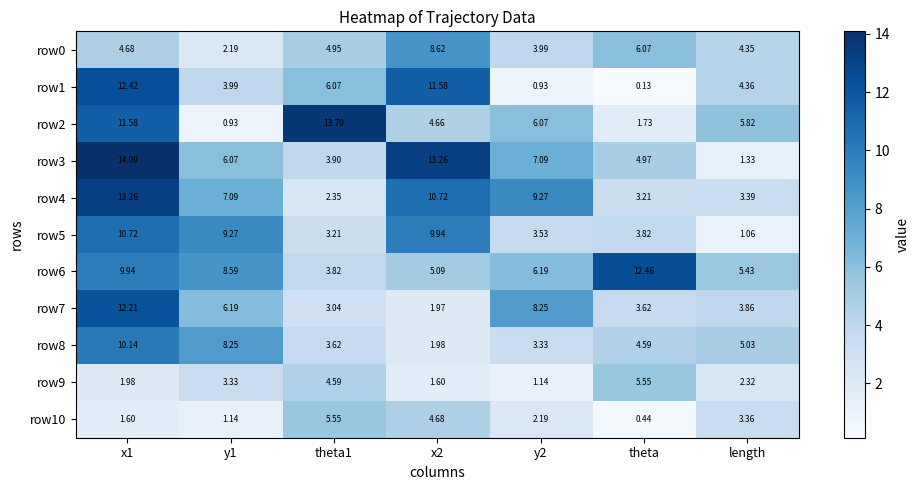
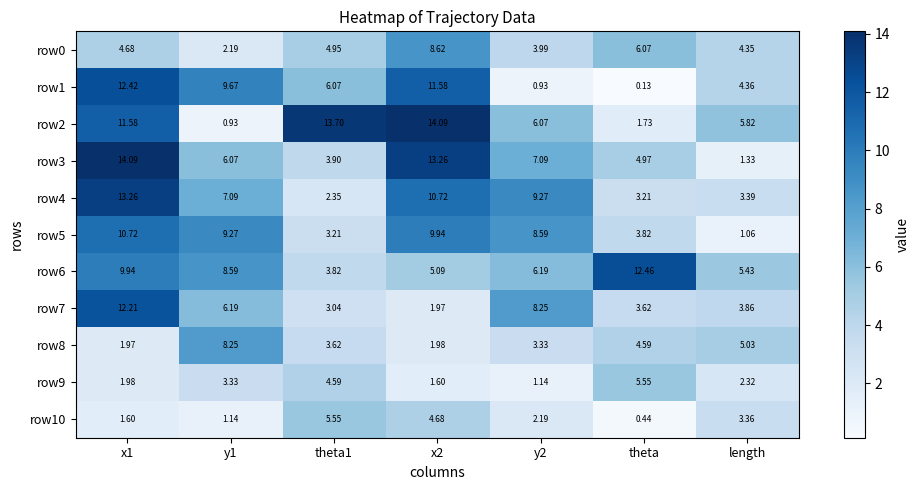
  {
    "row0": {
      "x1": 4.68,
      "y1": 2.19,
      "theta1": 4.95,
      "x2": 8.62,
      "y2": 3.99,
      "theta": 6.07,
      "length": 4.35
    },
    "row1": {
      "x1": 12.42,
-     "y1": 3.99,
+     "y1": 9.67,
      "theta1": 6.07,
      "x2": 11.58,
      "y2": 0.93,
      "theta": 0.13,
      "length": 4.36
    },
    "row2": {
      "x1": 11.58,
      "y1": 0.93,
      "theta1": 13.70,
-     "x2": 4.66,
+     "x2": 14.09,
      "y2": 6.07,
      "theta": 1.73,
      "length": 5.82
    },
    "row3": {
      "x1": 14.09,
      "y1": 6.07,
      "theta1": 3.90,
      "x2": 13.26,
      "y2": 7.09,
      "theta": 4.97,
      "length": 1.33
    },
    "row4": {
      "x1": 13.26,
      "y1": 7.09,
      "theta1": 2.35,
      "x2": 10.72,
      "y2": 9.27,
      "theta": 3.21,
      "length": 3.39
    },
    "row5": {
      "x1": 10.72,
      "y1": 9.27,
      "theta1": 3.21,
      "x2": 9.94,
-     "y2": 3.53,
+     "y2": 8.59,
      "theta": 3.82,
      "length": 1.06
    },
    "row6": {
      "x1": 9.94,
      "y1": 8.59,
      "theta1": 3.82,
      "x2": 5.09,
      "y2": 6.19,
      "theta": 12.46,
      "length": 5.43
    },
    "row7": {
      "x1": 12.21,
      "y1": 6.19,
      "theta1": 3.04,
      "x2": 1.97,
      "y2": 8.25,
      "theta": 3.62,
      "length": 3.86
    },
    "row8": {
-     "x1": 10.14,
+     "x1": 1.97,
      "y1": 8.25,
      "theta1": 3.62,
      "x2": 1.98,
      "y2": 3.33,
      "theta": 4.59,
      "length": 5.03
    },
    "row9": {
      "x1": 1.98,
      "y1": 3.33,
      "theta1": 4.59,
      "x2": 1.60,
      "y2": 1.14,
      "theta": 5.55,
      "length": 2.32
    },
    "row10": {
      "x1": 1.60,
      "y1": 1.14,
      "theta1": 5.55,
      "x2": 4.68,
      "y2": 2.19,
      "theta": 0.44,
      "length": 3.36
    }
  }
